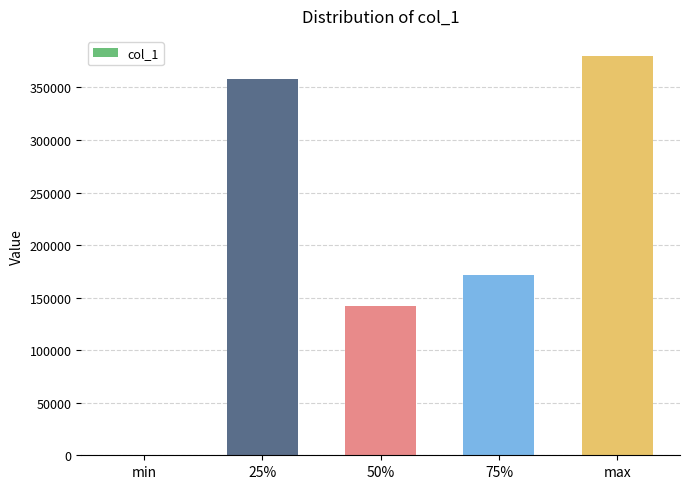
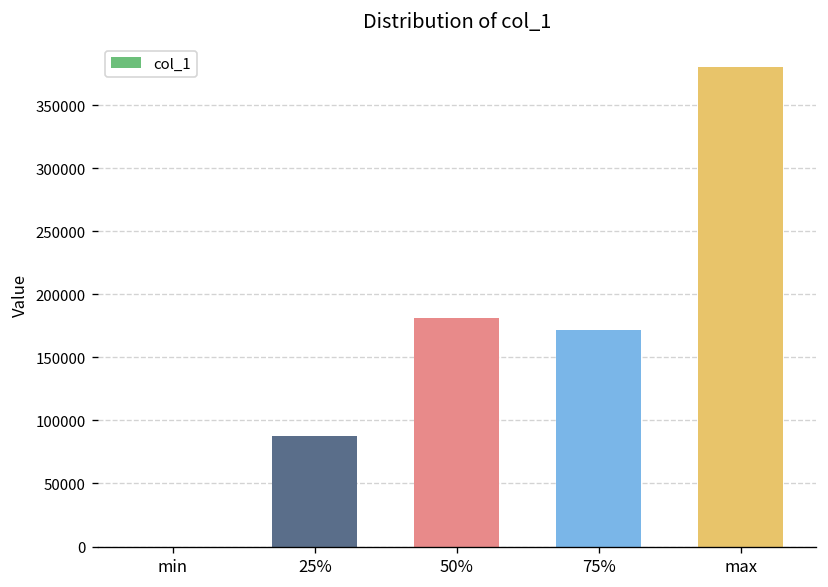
  {
    "min": 0,
-   "25%": 358000,
-   "50%": 142000,
+   "25%": 88000,
+   "50%": 181000,
    "75%": 172000,
    "max": 380000
  }
